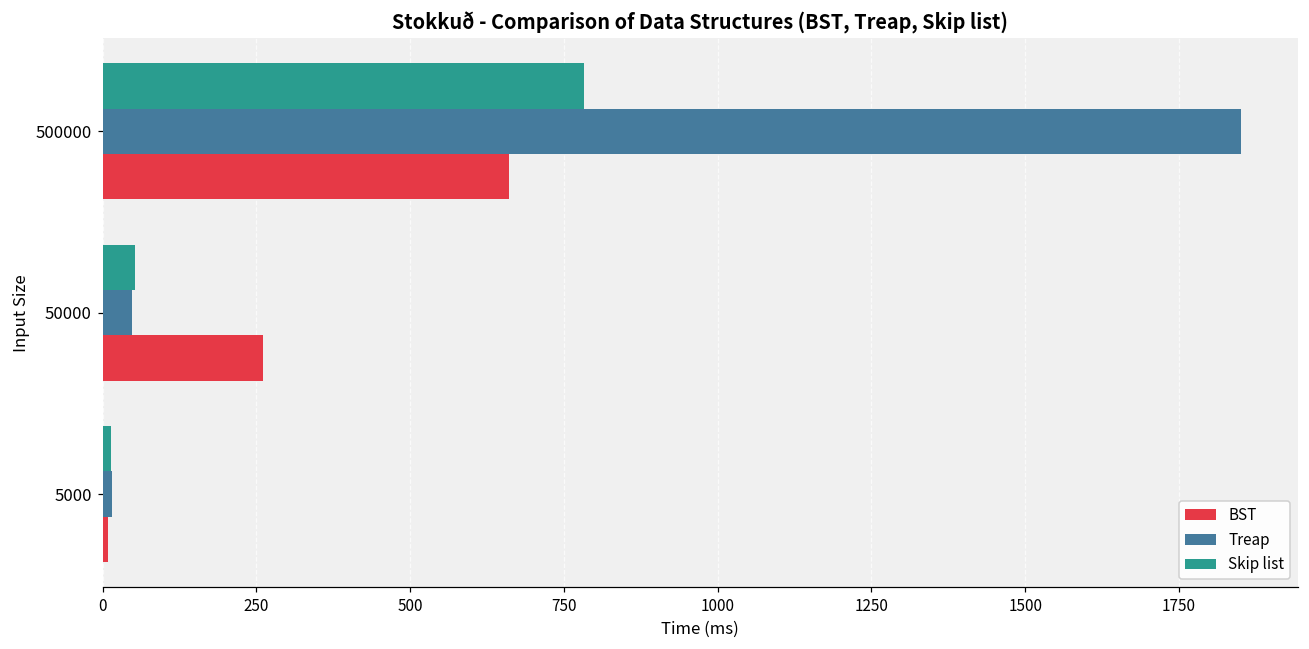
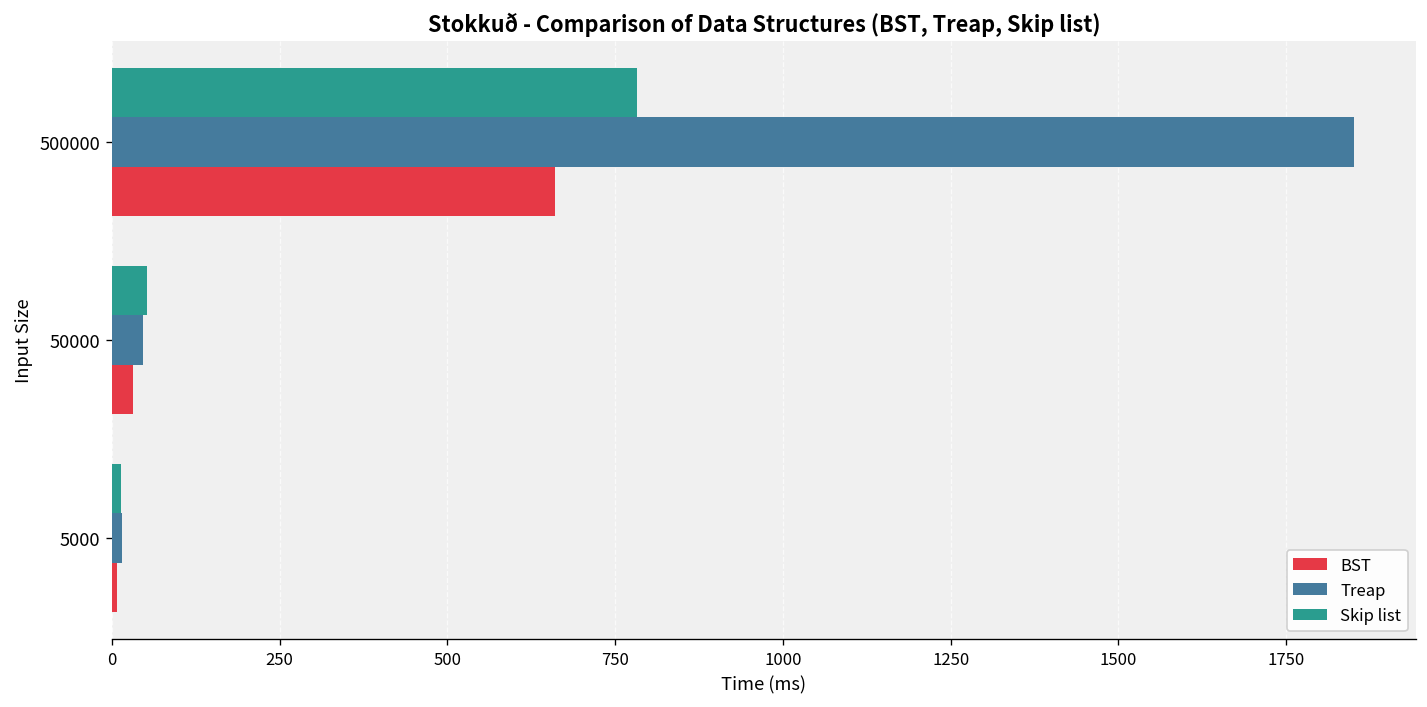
  {
    "BST": {
      "500000": 660,
-     "50000": 260,
+     "50000": 30,
      "5000": 10
    }
  }
